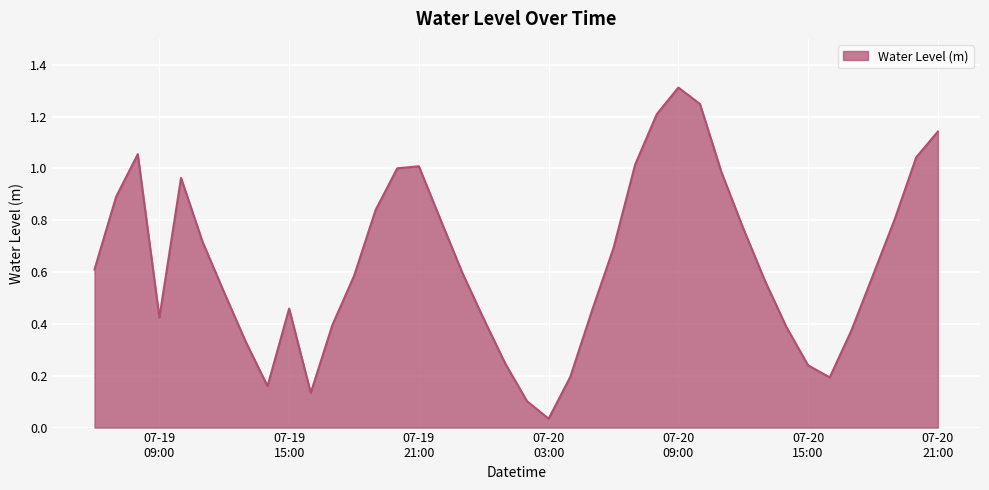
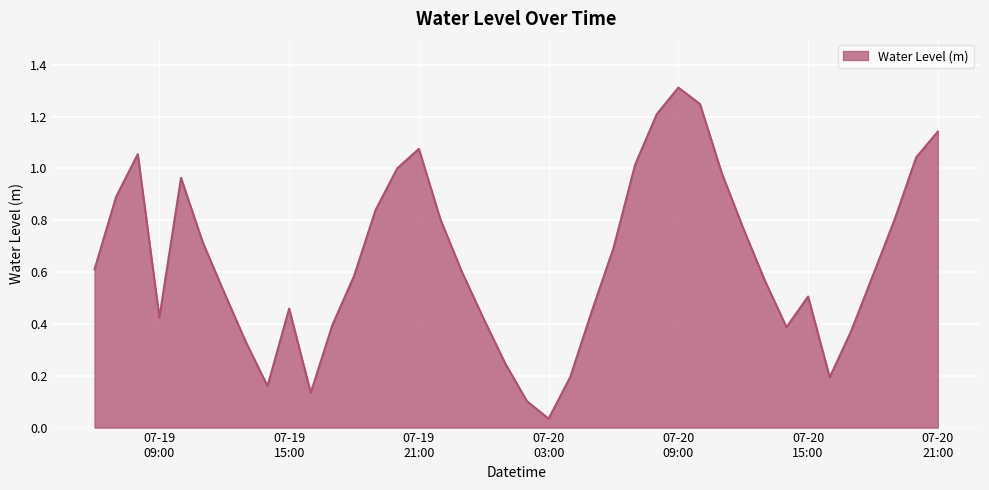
  {
    "07-19 09:00": 0.42,
    "07-19 15:00": 0.46,
-   "07-19 21:00": 1.01,
+   "07-19 21:00": 1.08,
    "07-20 03:00": 0.03,
    "07-20 09:00": 1.31,
-   "07-20 15:00": 0.24,
+   "07-20 15:00": 0.51,
    "07-20 21:00": 1.14
  }
